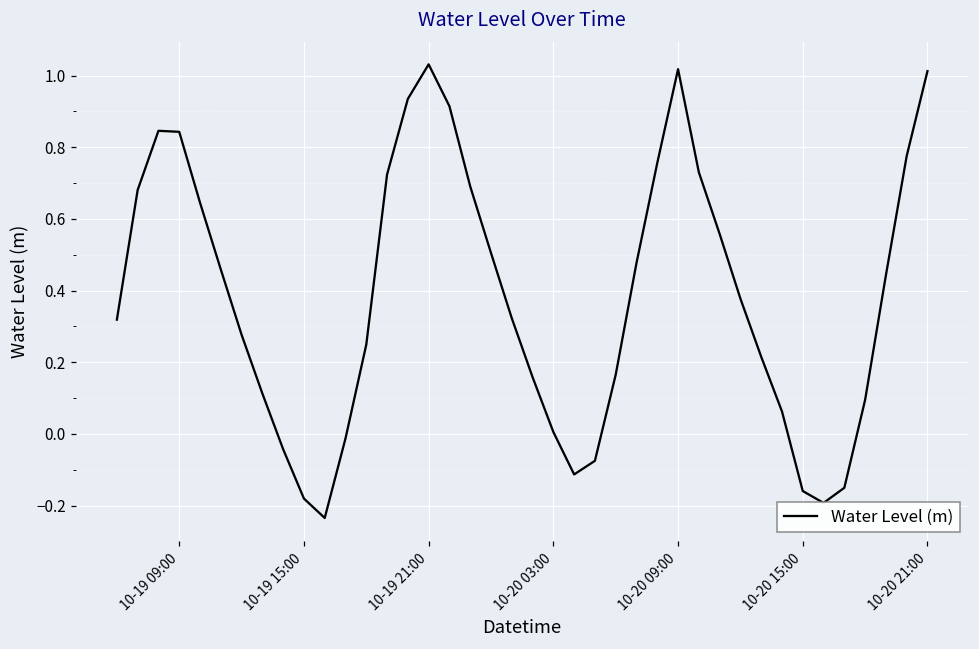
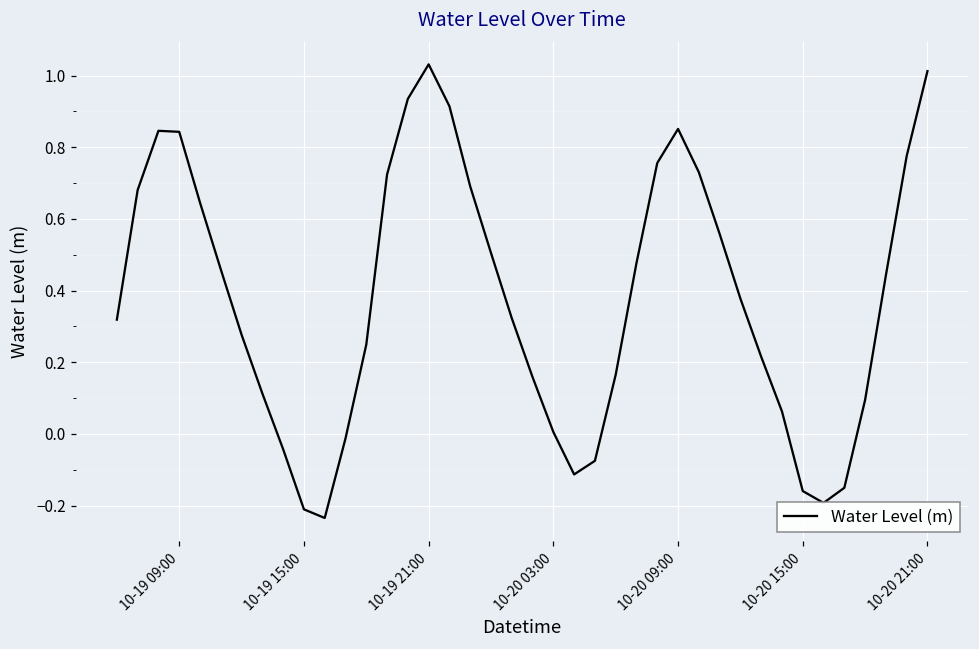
  {
    "10-19 09:00": 0.84,
-   "10-19 15:00": -0.18,
+   "10-19 15:00": -0.21,
    "10-19 21:00": 1.03,
    "10-20 03:00": 0.01,
-   "10-20 09:00": 1.02,
+   "10-20 09:00": 0.85,
    "10-20 15:00": -0.16,
    "10-20 21:00": 1.01
  }
